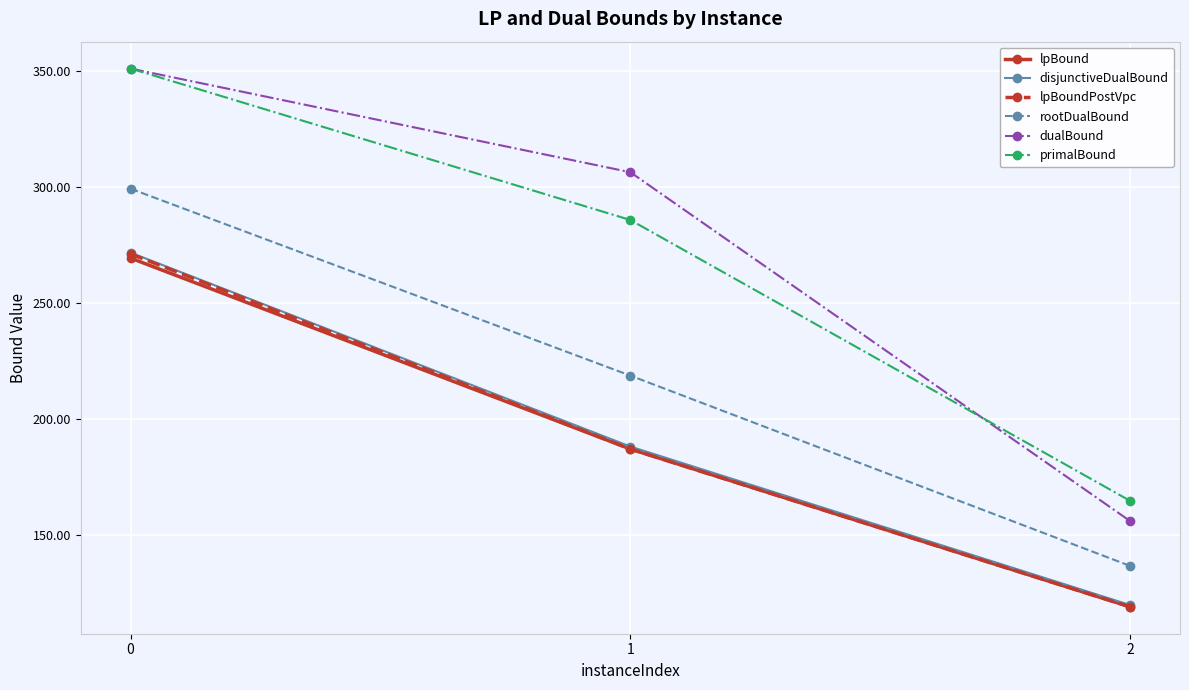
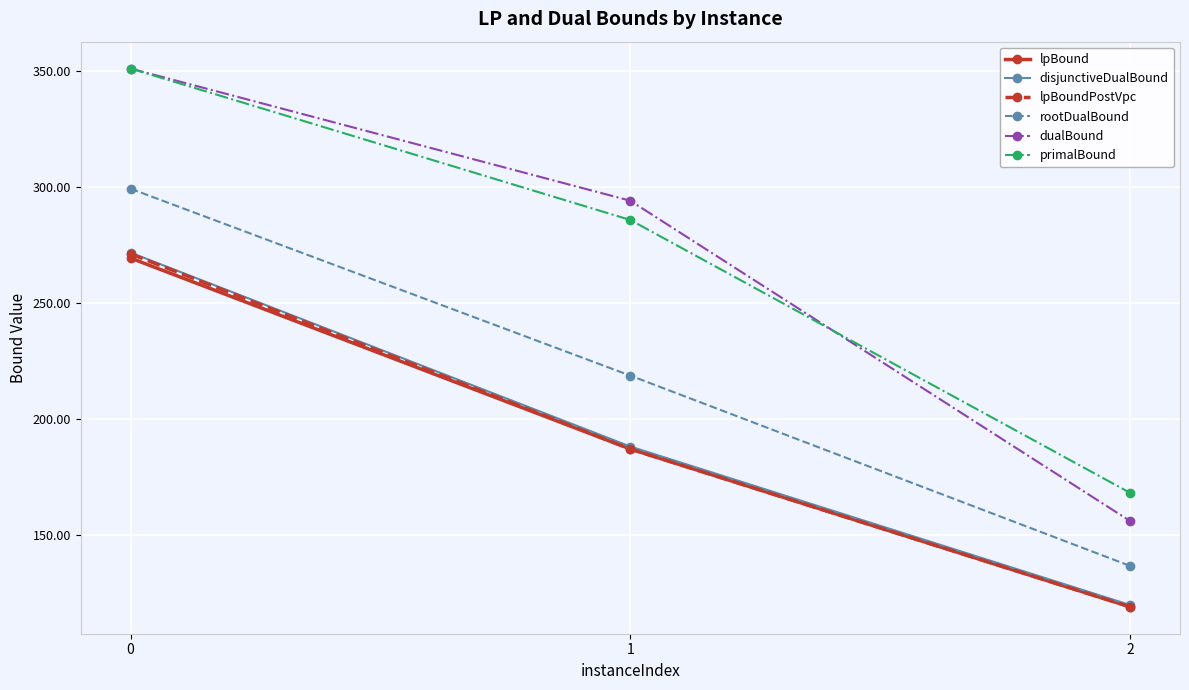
  {
    "dualBound": {
-     "1": 306,
+     "1": 294,
      "2": 156
    },
    "primalBound": {
      "1": 286,
-     "2": 165
+     "2": 168
    }
  }
